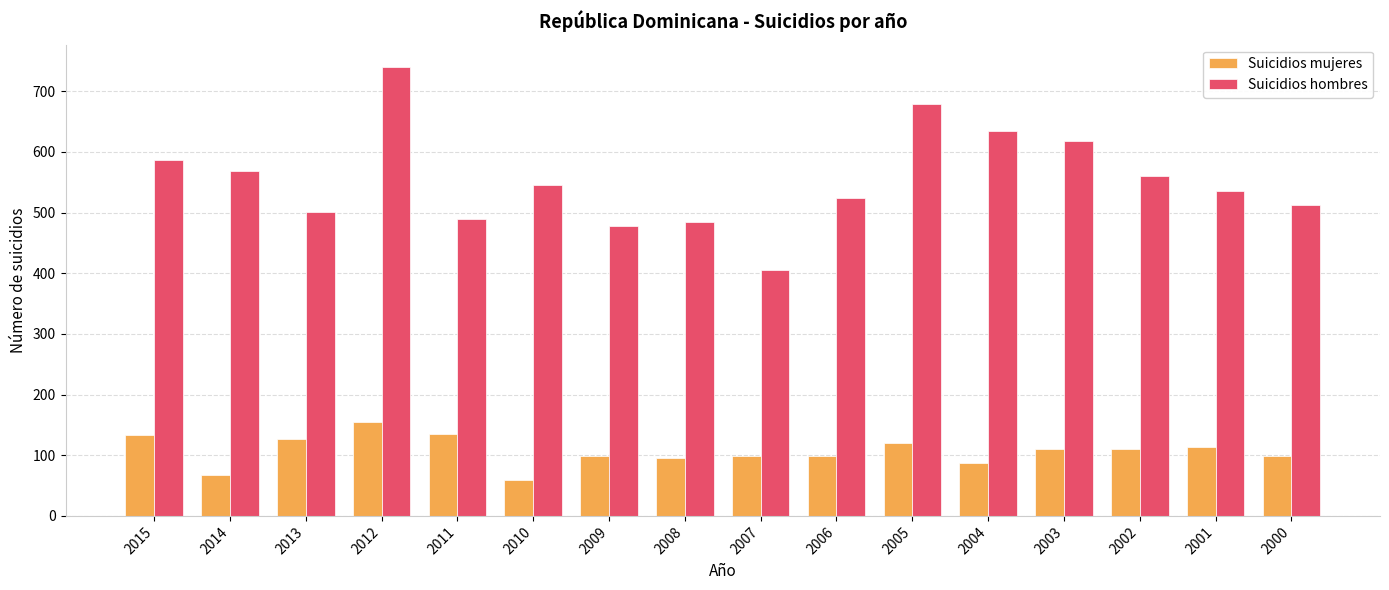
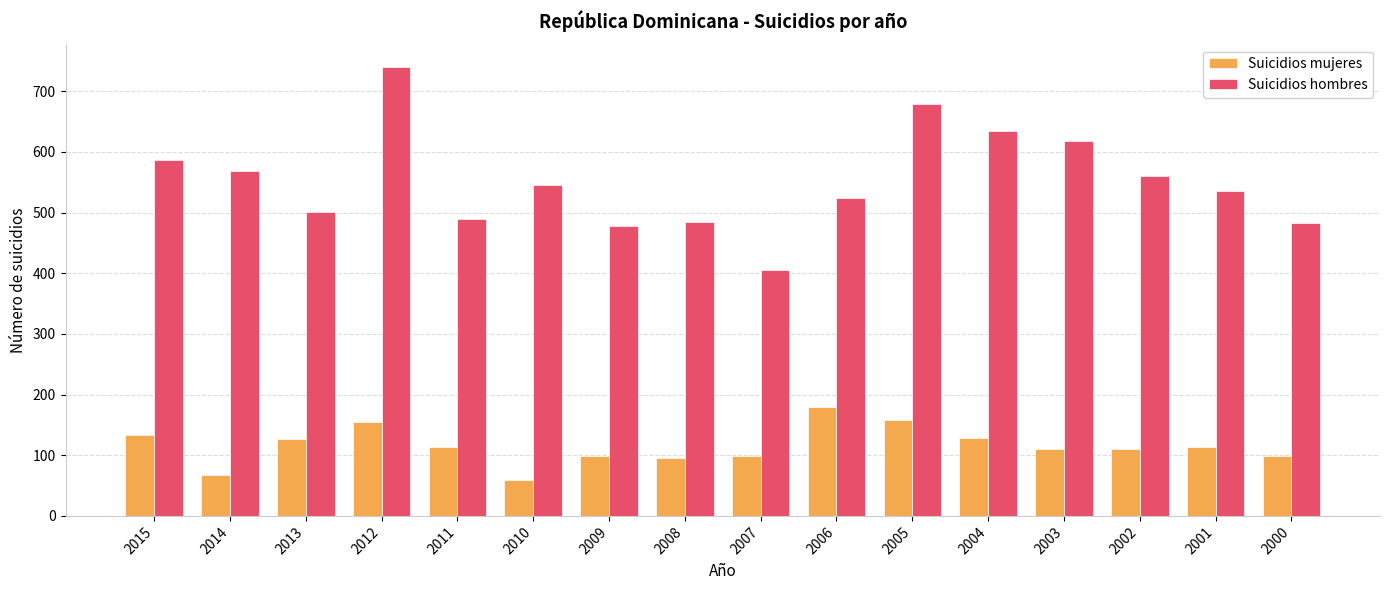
  {
    "Suicidios mujeres": {
      "2015": 130,
      "2014": 70,
      "2013": 130,
      "2012": 160,
-     "2011": 140,
+     "2011": 110,
      "2010": 60,
      "2009": 100,
      "2008": 100,
      "2007": 100,
-     "2006": 100,
-     "2005": 120,
-     "2004": 90,
+     "2006": 180,
+     "2005": 160,
+     "2004": 130,
      "2003": 110,
      "2002": 110,
      "2001": 110,
      "2000": 100
    },
    "Suicidios hombres": {
      "2015": 590,
      "2014": 570,
      "2013": 500,
      "2012": 740,
      "2011": 490,
      "2010": 550,
      "2009": 480,
      "2008": 480,
      "2007": 410,
      "2006": 520,
      "2005": 680,
      "2004": 630,
      "2003": 620,
      "2002": 560,
      "2001": 540,
-     "2000": 510
+     "2000": 480
    }
  }
